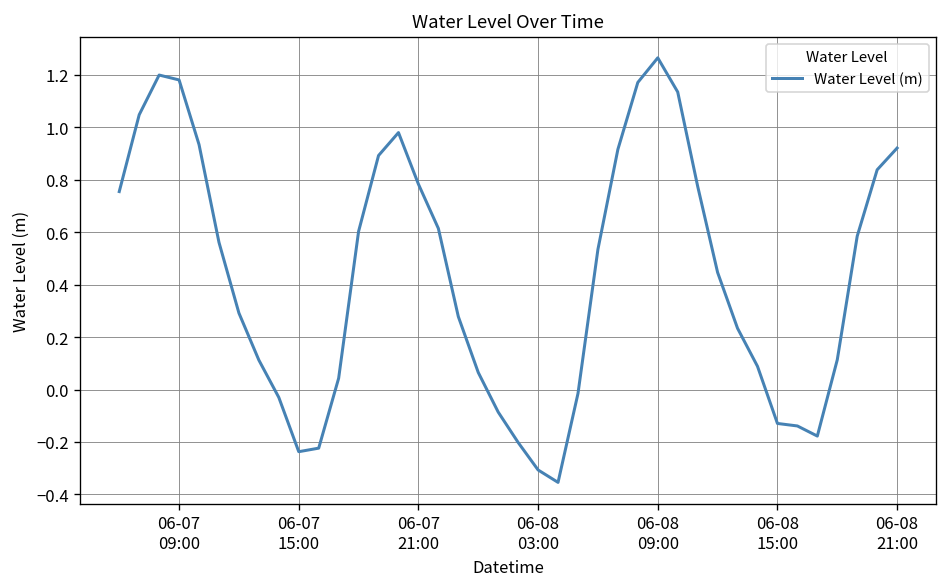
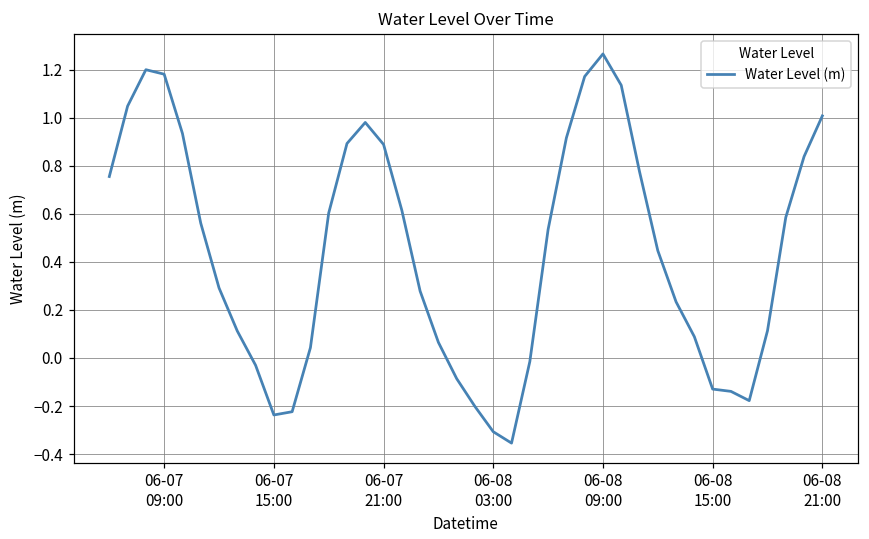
  {
    "06-07 09:00": 1.18,
    "06-07 15:00": -0.24,
-   "06-07 21:00": 0.78,
+   "06-07 21:00": 0.89,
    "06-08 03:00": -0.31,
    "06-08 09:00": 1.27,
    "06-08 15:00": -0.13,
-   "06-08 21:00": 0.92
+   "06-08 21:00": 1.01
  }
